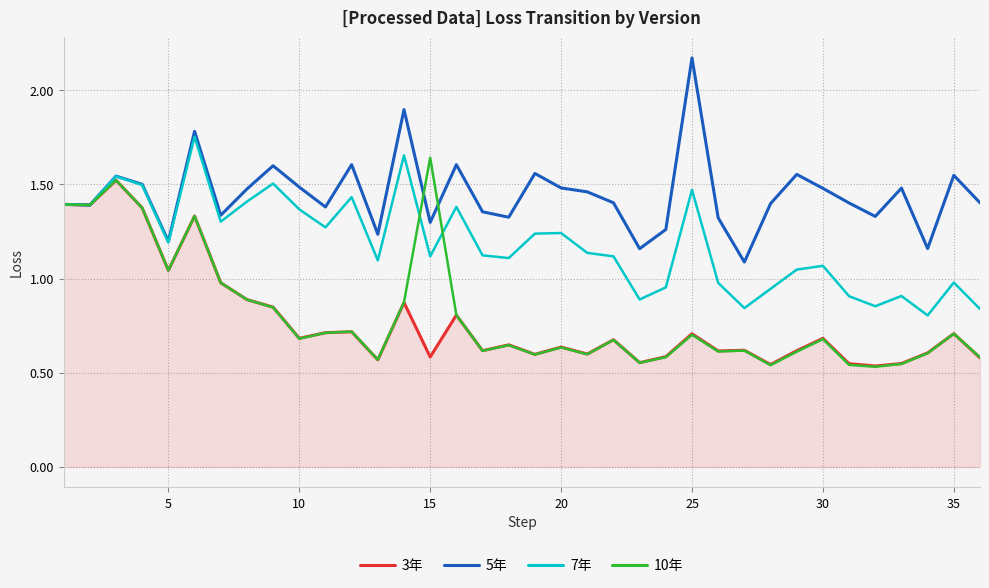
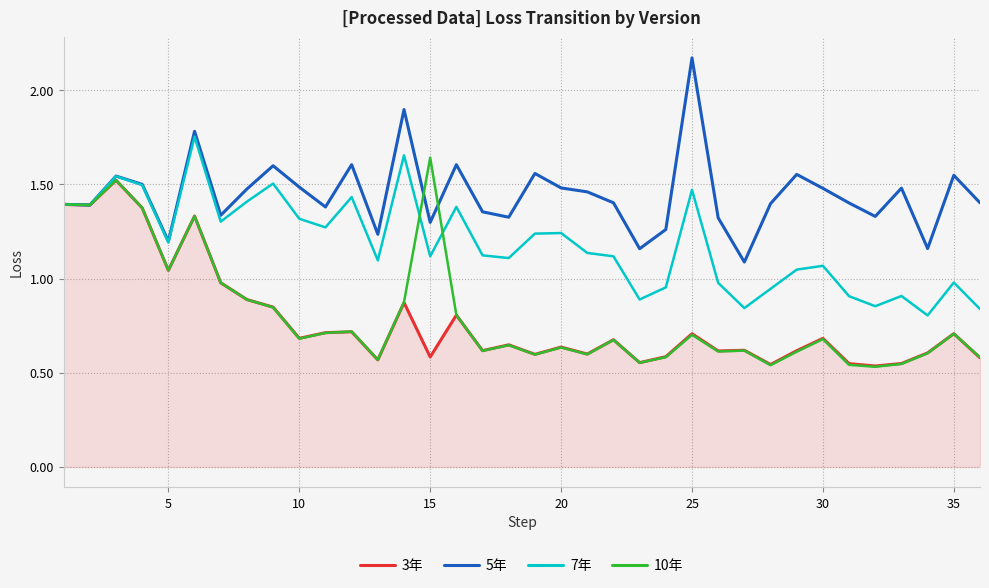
  {
    "3年": {
      "15": 0.58
    },
    "5年": {
      "10": 1.49,
      "15": 1.30,
      "20": 1.48,
      "25": 2.17,
      "30": 1.48,
      "35": 1.55
    },
    "7年": {
-     "10": 1.37,
+     "10": 1.32,
      "15": 1.12,
      "20": 1.24,
      "25": 1.47,
      "30": 1.07,
      "35": 0.98
    },
    "10年": {
      "15": 1.64
    }
  }
